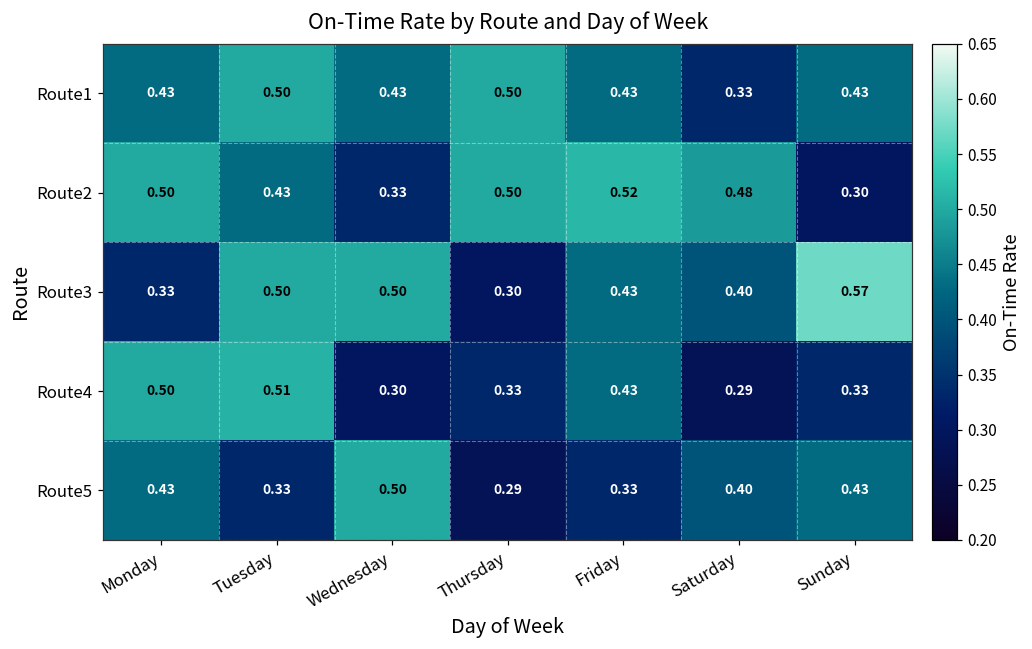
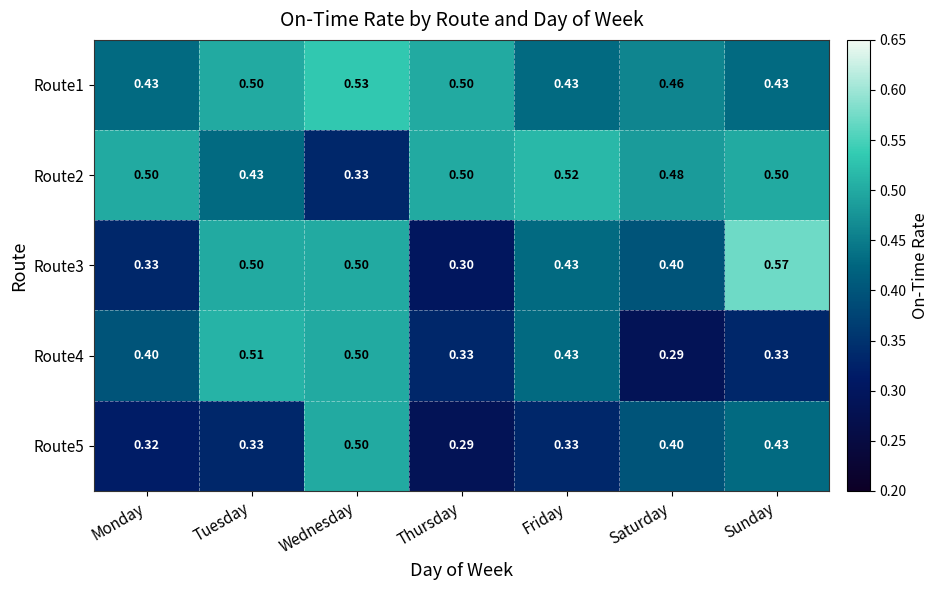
  {
    "Route1": {
      "Monday": 0.43,
      "Tuesday": 0.50,
-     "Wednesday": 0.43,
+     "Wednesday": 0.53,
      "Thursday": 0.50,
      "Friday": 0.43,
-     "Saturday": 0.33,
+     "Saturday": 0.46,
      "Sunday": 0.43
    },
    "Route2": {
      "Monday": 0.50,
      "Tuesday": 0.43,
      "Wednesday": 0.33,
      "Thursday": 0.50,
      "Friday": 0.52,
      "Saturday": 0.48,
-     "Sunday": 0.30
+     "Sunday": 0.50
    },
    "Route3": {
      "Monday": 0.33,
      "Tuesday": 0.50,
      "Wednesday": 0.50,
      "Thursday": 0.30,
      "Friday": 0.43,
      "Saturday": 0.40,
      "Sunday": 0.57
    },
    "Route4": {
-     "Monday": 0.50,
+     "Monday": 0.40,
      "Tuesday": 0.51,
-     "Wednesday": 0.30,
+     "Wednesday": 0.50,
      "Thursday": 0.33,
      "Friday": 0.43,
      "Saturday": 0.29,
      "Sunday": 0.33
    },
    "Route5": {
-     "Monday": 0.43,
+     "Monday": 0.32,
      "Tuesday": 0.33,
      "Wednesday": 0.50,
      "Thursday": 0.29,
      "Friday": 0.33,
      "Saturday": 0.40,
      "Sunday": 0.43
    }
  }
